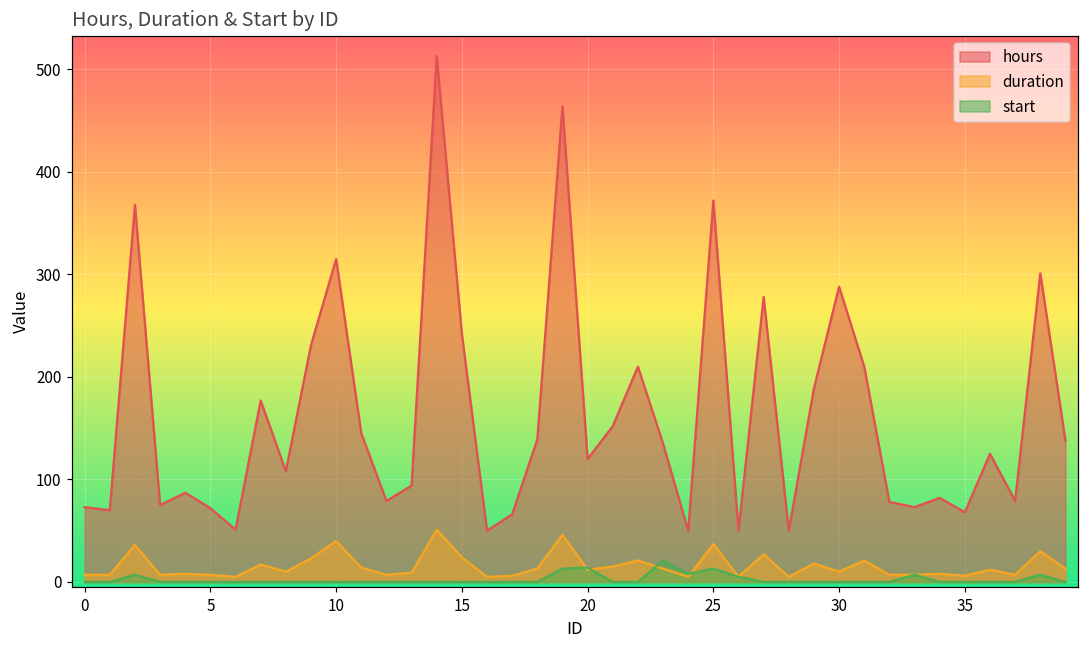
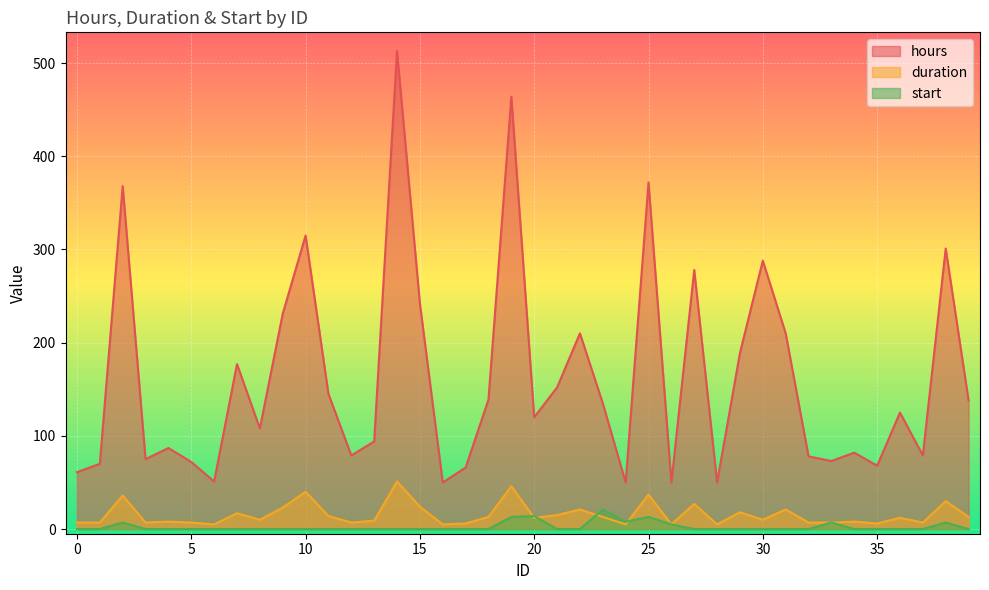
  {
    "hours": {
-     "0": 70,
+     "0": 60,
      "5": 70,
      "10": 320,
      "15": 240,
      "20": 120,
      "25": 370,
      "30": 290,
      "35": 70
    },
    "duration": {
      "0": 10,
      "5": 10,
      "10": 40,
      "15": 20,
      "25": 40,
      "30": 10,
      "35": 10
    },
    "start": {
      "0": 0,
      "5": 0,
      "10": 0,
      "15": 0,
      "25": 10,
      "30": 0,
      "35": 0
    }
  }
